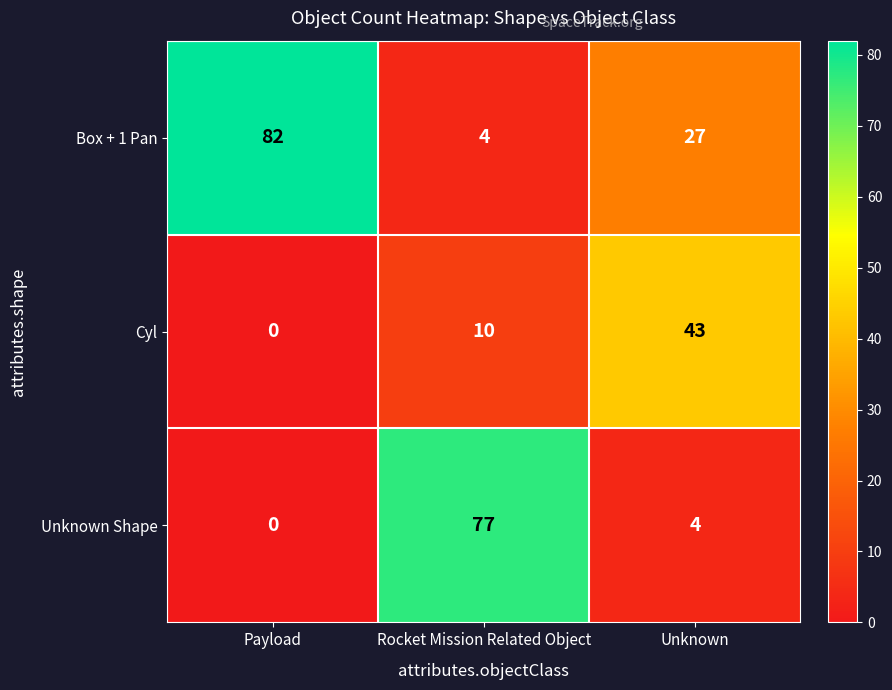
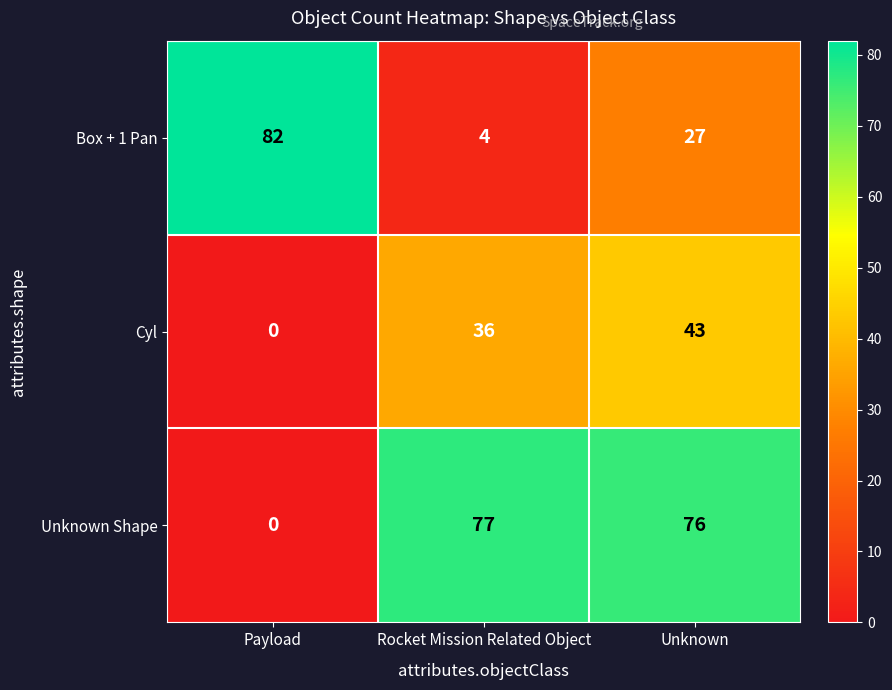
  {
    "Box + 1 Pan": {
      "Payload": 82,
      "Rocket Mission Related Object": 4,
      "Unknown": 27
    },
    "Cyl": {
      "Payload": 0,
-     "Rocket Mission Related Object": 10,
+     "Rocket Mission Related Object": 36,
      "Unknown": 43
    },
    "Unknown Shape": {
      "Payload": 0,
      "Rocket Mission Related Object": 77,
-     "Unknown": 4
+     "Unknown": 76
    }
  }
